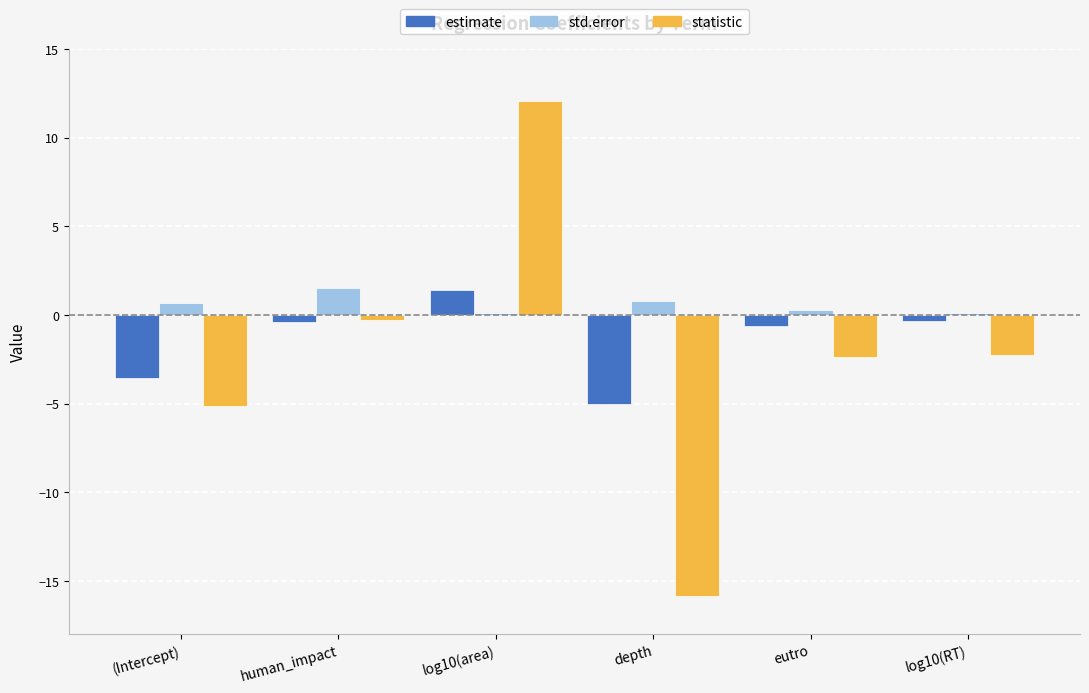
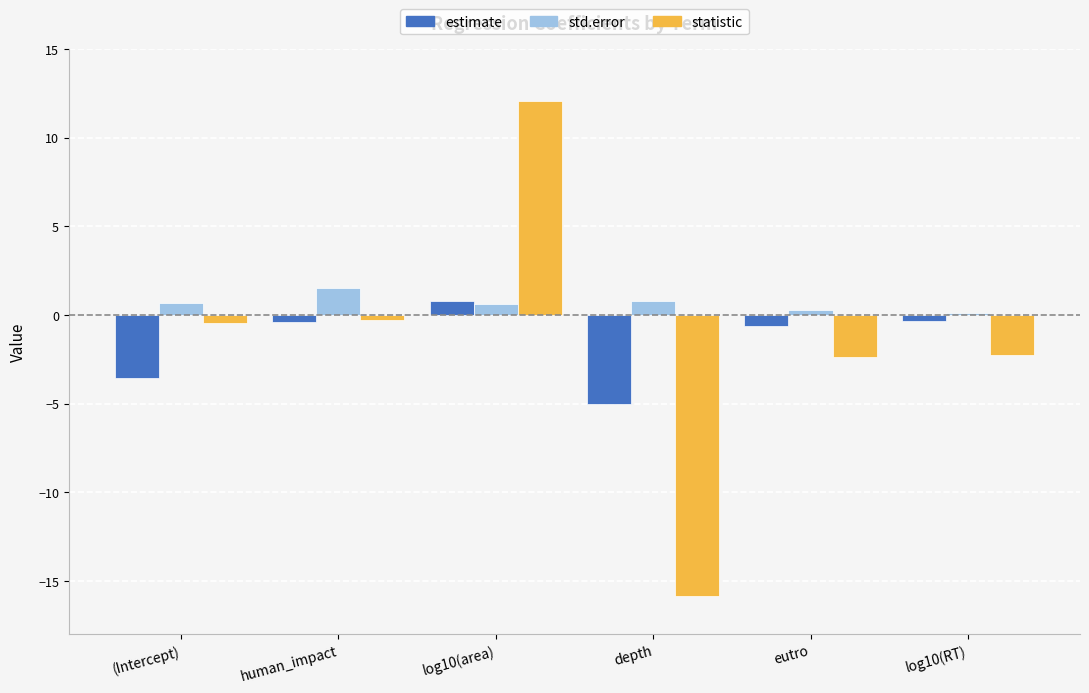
  {
    "estimate": {
      "(Intercept)": -3.6,
      "human_impact": -0.4,
-     "log10(area)": 1.4,
+     "log10(area)": 0.8,
      "depth": -5.0,
      "eutro": -0.6,
      "log10(RT)": -0.3
    },
    "std.error": {
      "(Intercept)": 0.7,
      "human_impact": 1.5,
-     "log10(area)": 0.1,
+     "log10(area)": 0.6,
      "depth": 0.8,
      "eutro": 0.3
    },
    "statistic": {
-     "(Intercept)": -5.1,
+     "(Intercept)": -0.4,
      "human_impact": -0.3,
      "log10(area)": 12.1,
      "depth": -15.8,
      "eutro": -2.3,
      "log10(RT)": -2.3
    }
  }
